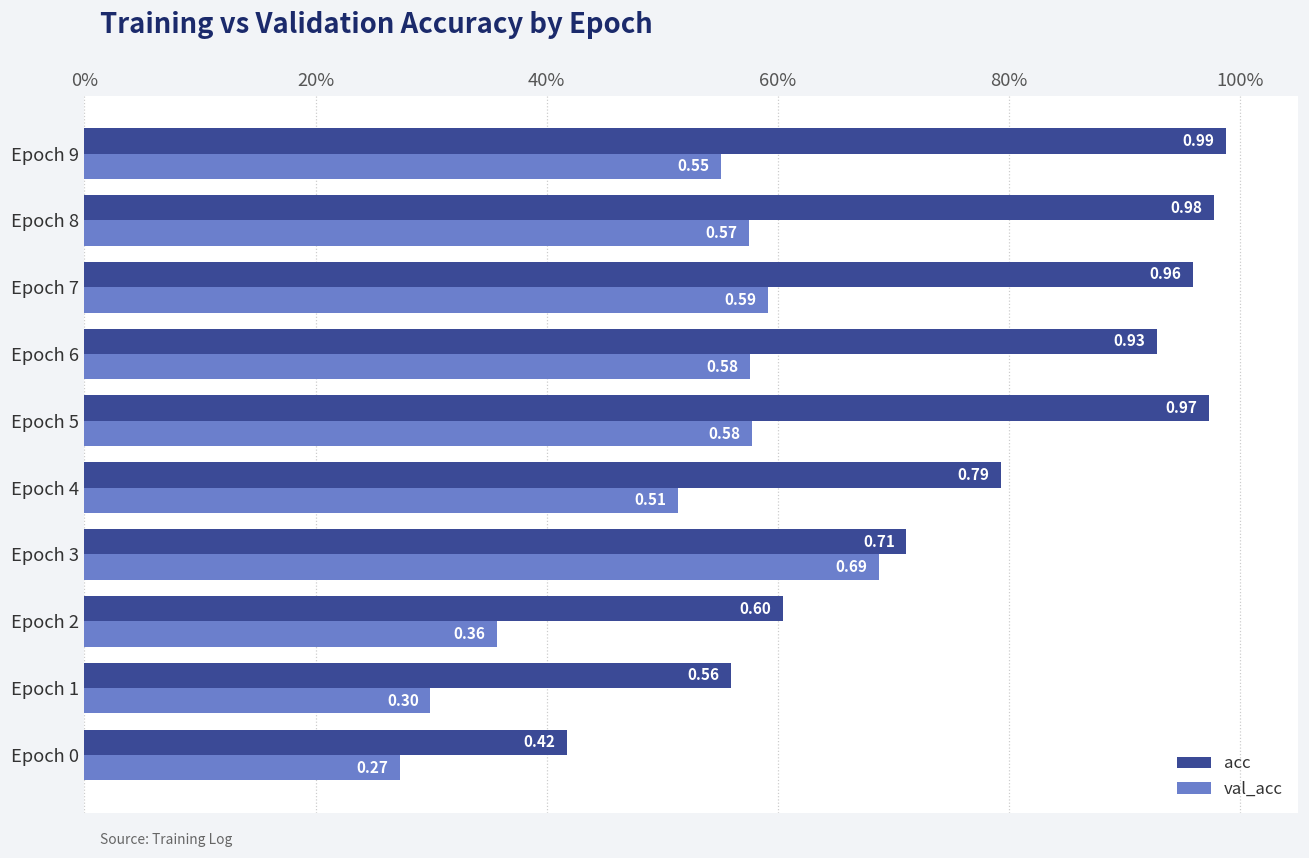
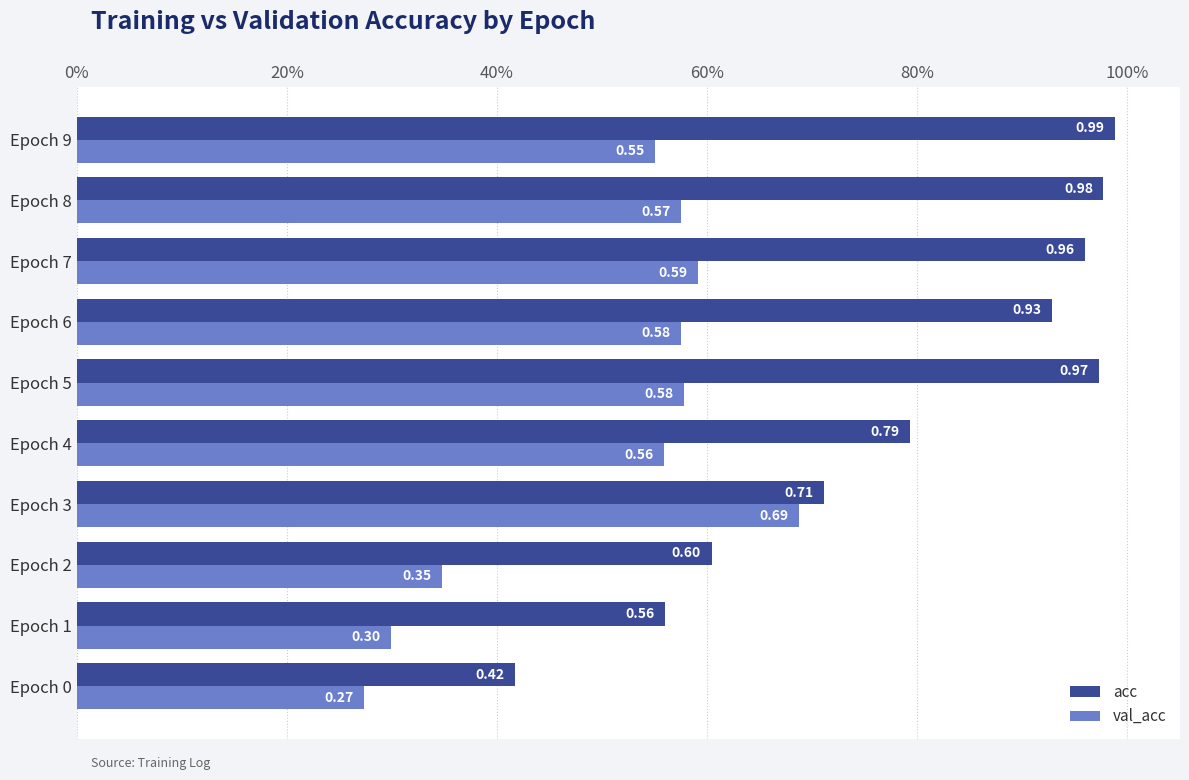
  {
    "acc": {
      "Epoch 9": 0.99,
      "Epoch 8": 0.98,
      "Epoch 7": 0.96,
      "Epoch 6": 0.93,
      "Epoch 5": 0.97,
      "Epoch 4": 0.79,
      "Epoch 3": 0.71,
      "Epoch 2": 0.60,
      "Epoch 1": 0.56,
      "Epoch 0": 0.42
    },
    "val_acc": {
      "Epoch 9": 0.55,
      "Epoch 8": 0.57,
      "Epoch 7": 0.59,
      "Epoch 6": 0.58,
      "Epoch 5": 0.58,
-     "Epoch 4": 0.51,
+     "Epoch 4": 0.56,
      "Epoch 3": 0.69,
-     "Epoch 2": 0.36,
+     "Epoch 2": 0.35,
      "Epoch 1": 0.30,
      "Epoch 0": 0.27
    }
  }
